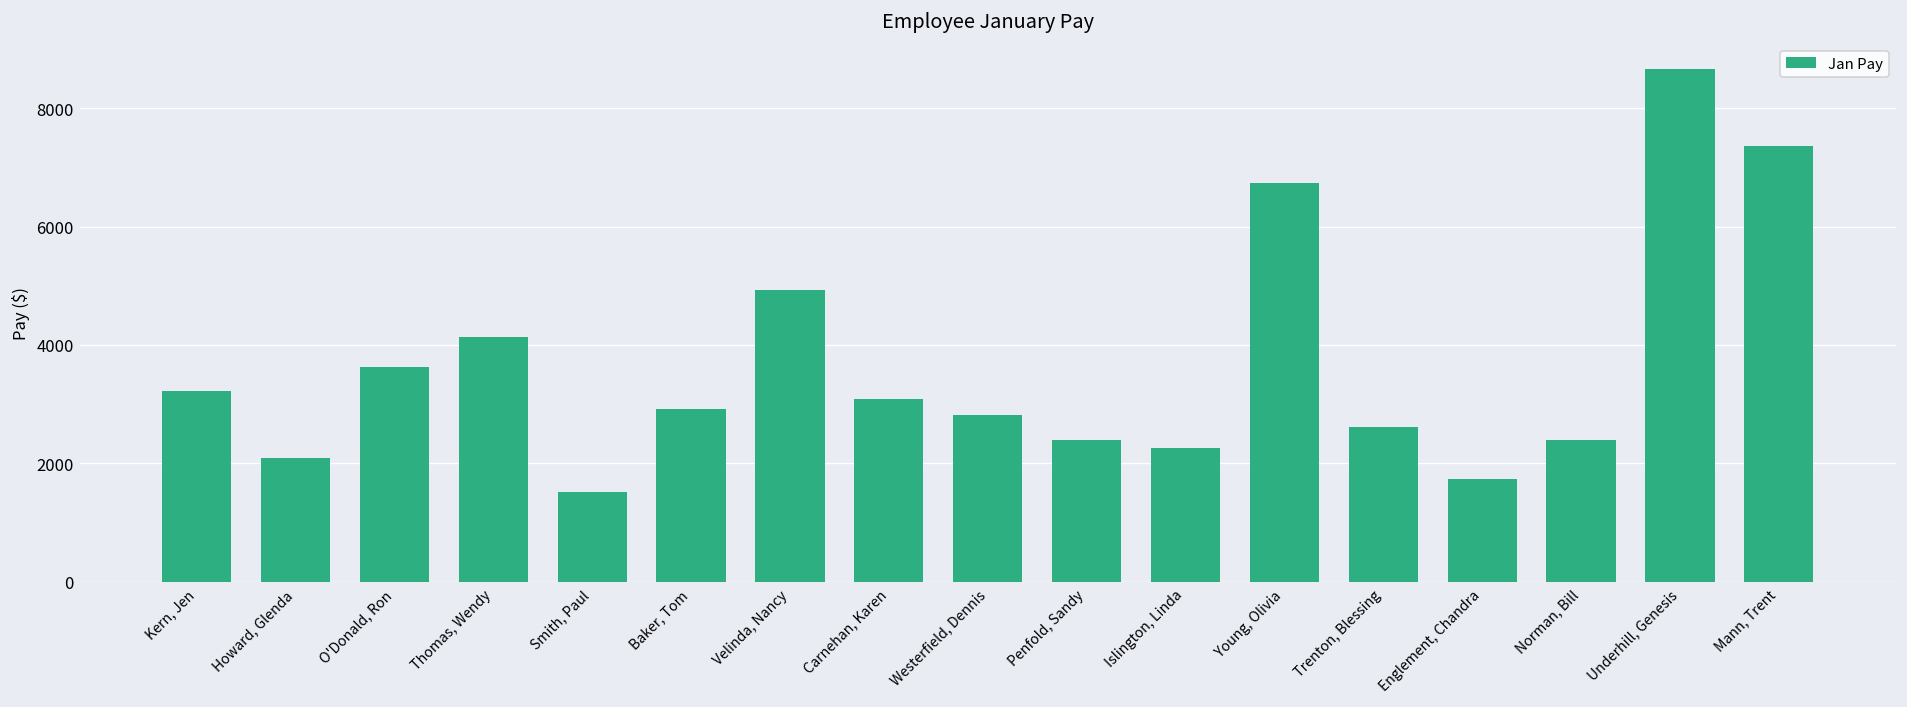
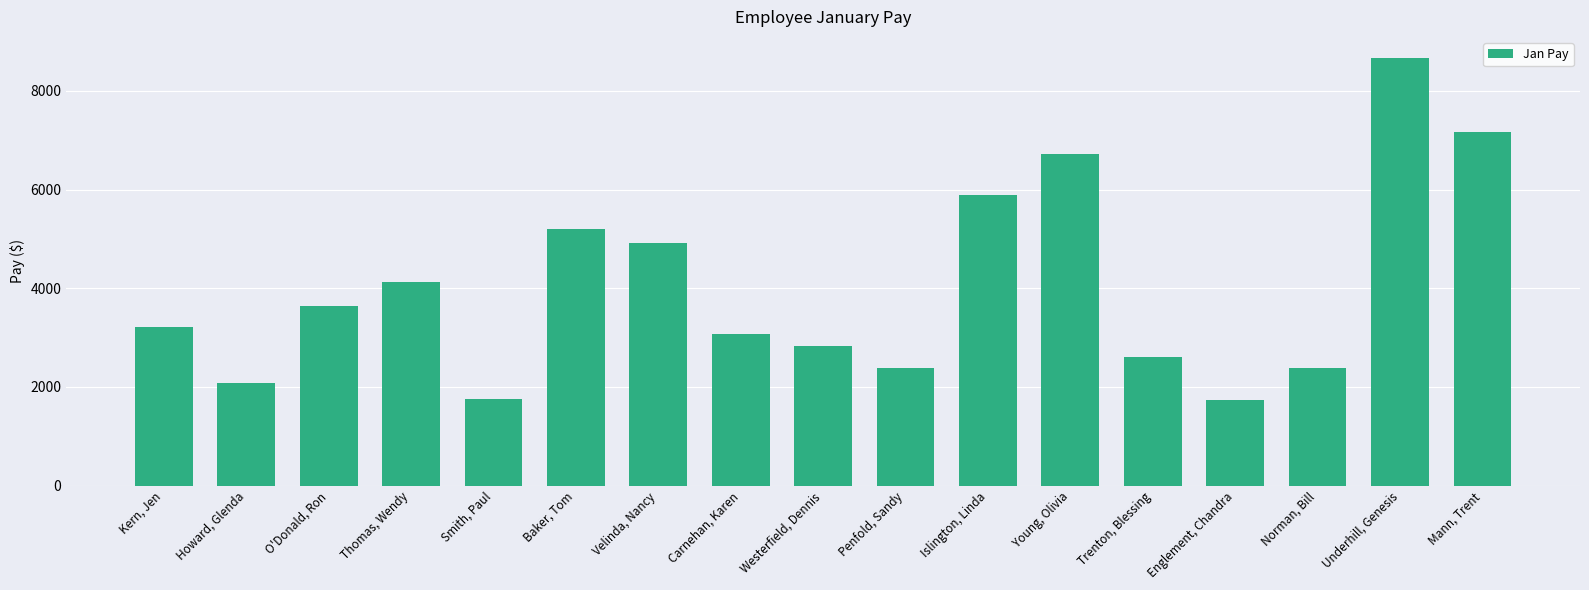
  {
    "Kern, Jen": 3200,
    "Howard, Glenda": 2100,
    "O'Donald, Ron": 3600,
    "Thomas, Wendy": 4100,
-   "Smith, Paul": 1500,
-   "Baker, Tom": 2900,
+   "Smith, Paul": 1800,
+   "Baker, Tom": 5200,
    "Velinda, Nancy": 4900,
    "Carnehan, Karen": 3100,
    "Westerfield, Dennis": 2800,
    "Penfold, Sandy": 2400,
-   "Islington, Linda": 2300,
+   "Islington, Linda": 5900,
    "Young, Olivia": 6700,
    "Trenton, Blessing": 2600,
    "Englement, Chandra": 1700,
    "Norman, Bill": 2400,
    "Underhill, Genesis": 8700,
-   "Mann, Trent": 7400
+   "Mann, Trent": 7200
  }
